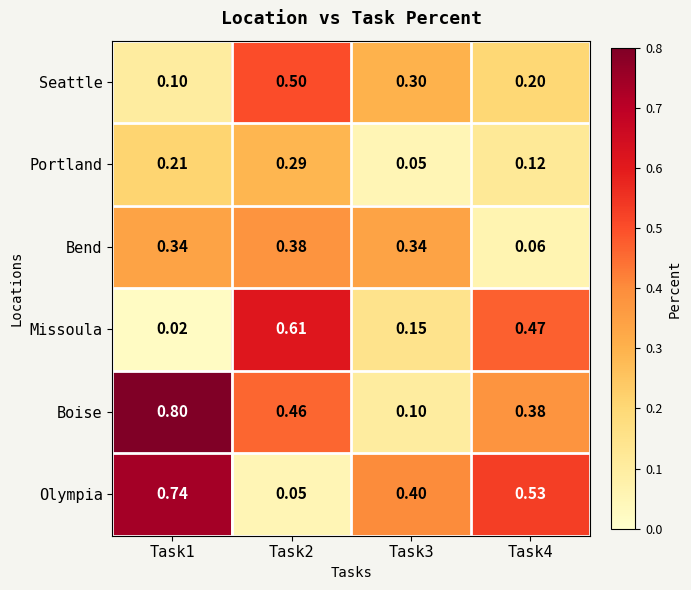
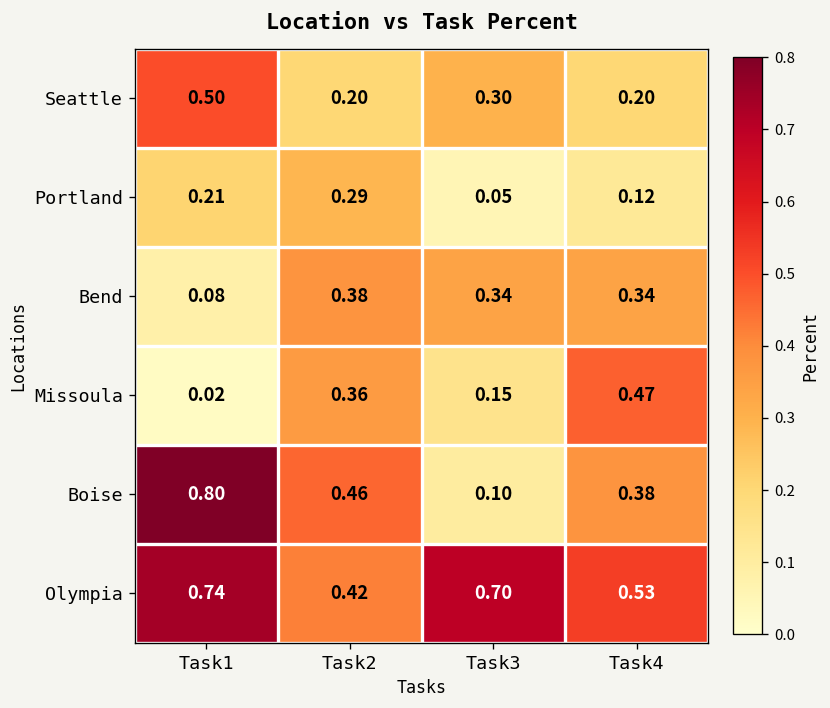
  {
    "Seattle": {
-     "Task1": 0.10,
-     "Task2": 0.50,
+     "Task1": 0.50,
+     "Task2": 0.20,
      "Task3": 0.30,
      "Task4": 0.20
    },
    "Portland": {
      "Task1": 0.21,
      "Task2": 0.29,
      "Task3": 0.05,
      "Task4": 0.12
    },
    "Bend": {
-     "Task1": 0.34,
+     "Task1": 0.08,
      "Task2": 0.38,
      "Task3": 0.34,
-     "Task4": 0.06
+     "Task4": 0.34
    },
    "Missoula": {
      "Task1": 0.02,
-     "Task2": 0.61,
+     "Task2": 0.36,
      "Task3": 0.15,
      "Task4": 0.47
    },
    "Boise": {
      "Task1": 0.80,
      "Task2": 0.46,
      "Task3": 0.10,
      "Task4": 0.38
    },
    "Olympia": {
      "Task1": 0.74,
-     "Task2": 0.05,
-     "Task3": 0.40,
+     "Task2": 0.42,
+     "Task3": 0.70,
      "Task4": 0.53
    }
  }
